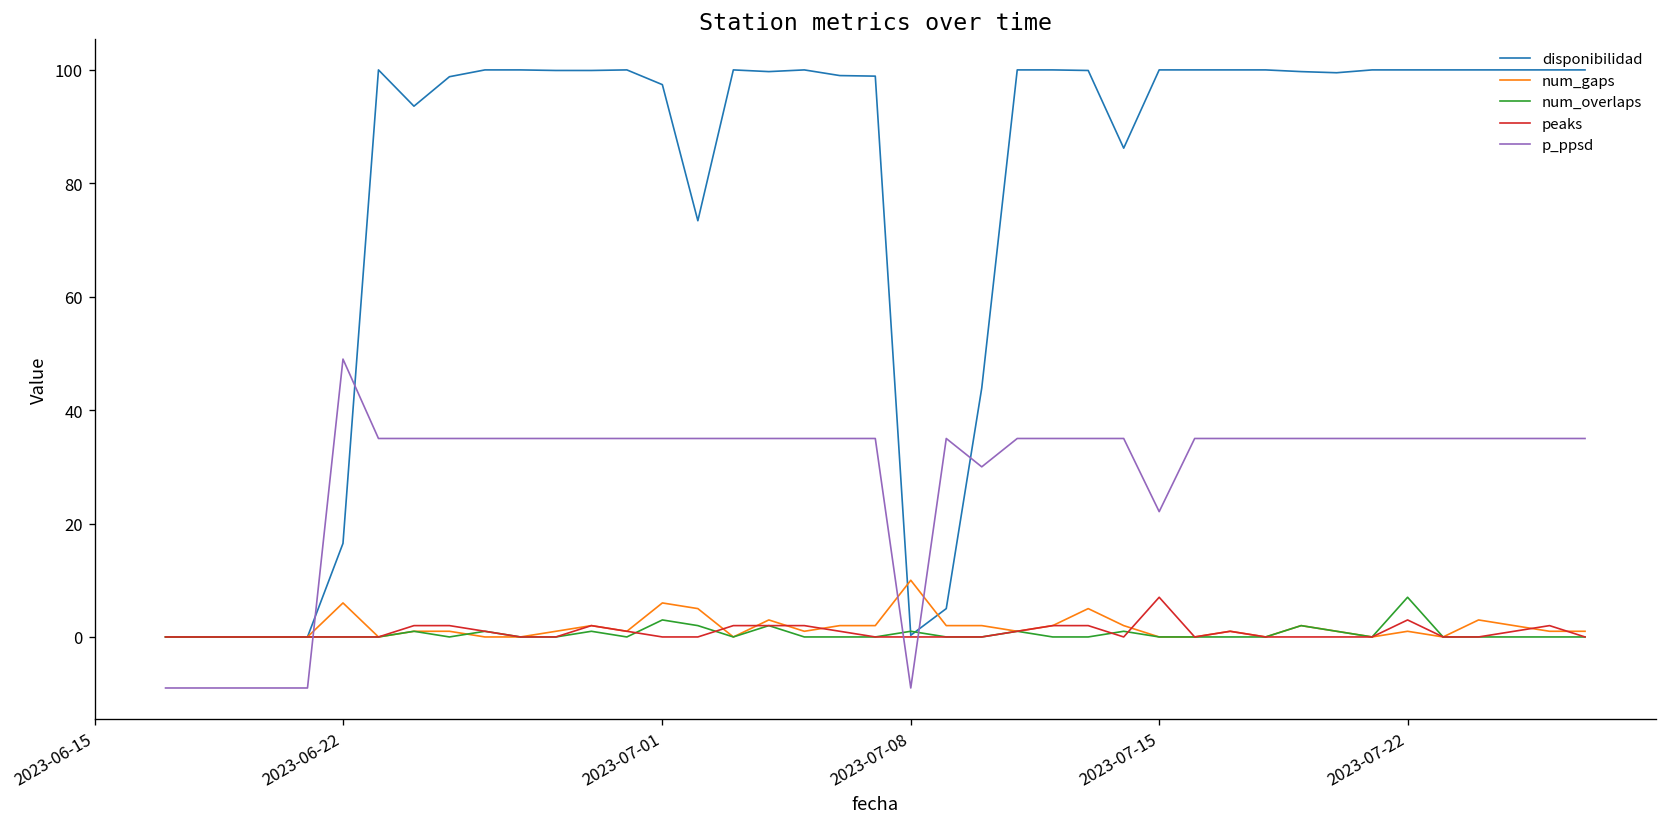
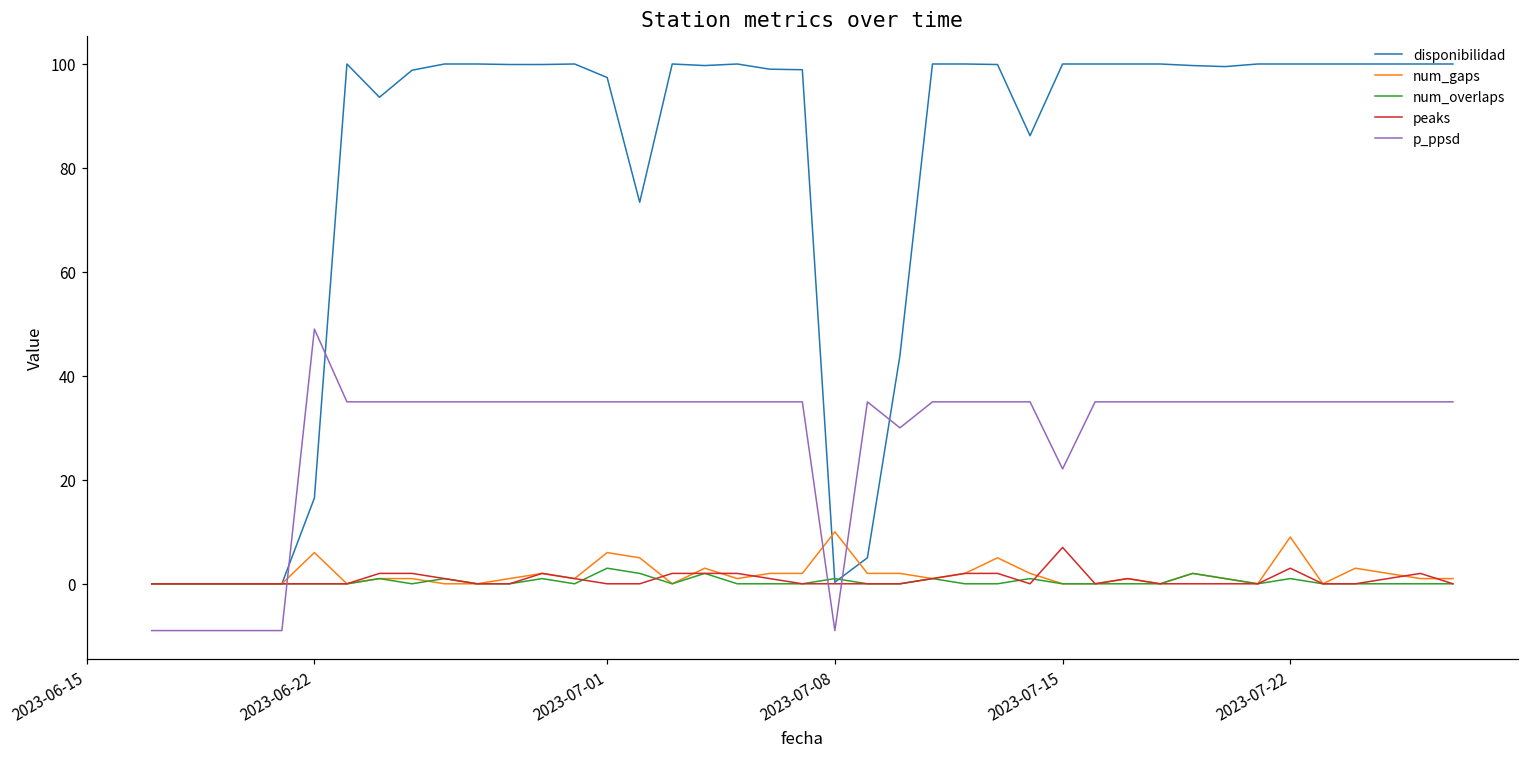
  {
    "disponibilidad": {
      "2023-06-22": 17,
      "2023-07-01": 97,
      "2023-07-15": 100,
      "2023-07-22": 100
    },
    "num_gaps": {
      "2023-06-22": 6,
      "2023-07-01": 6,
      "2023-07-08": 10,
-     "2023-07-22": 1
+     "2023-07-22": 9
    },
    "num_overlaps": {
      "2023-07-01": 3,
      "2023-07-08": 1,
-     "2023-07-22": 7
+     "2023-07-22": 1
    },
    "peaks": {
      "2023-07-01": 0,
      "2023-07-15": 7,
      "2023-07-22": 3
    },
    "p_ppsd": {
      "2023-06-22": 49,
      "2023-07-01": 35,
      "2023-07-08": -9,
      "2023-07-15": 22,
      "2023-07-22": 35
    }
  }
